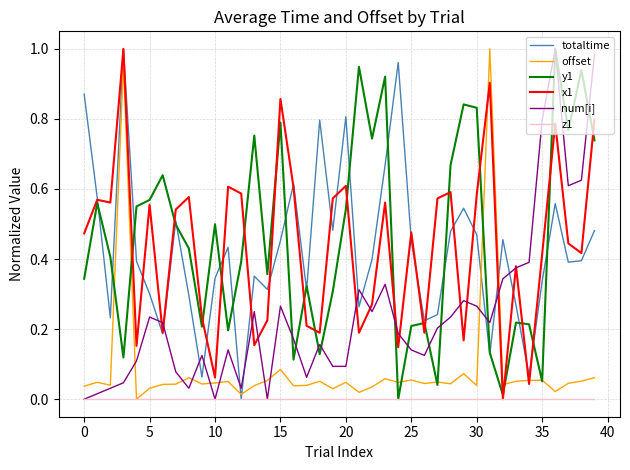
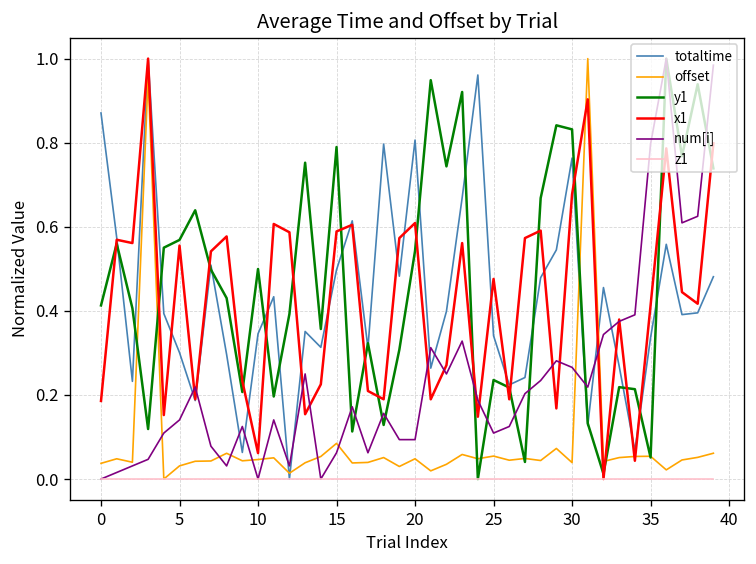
  {
    "totaltime": {
      "0": 0.87,
      "5": 0.30,
      "10": 0.35,
-     "15": 0.45,
+     "15": 0.50,
      "20": 0.81,
-     "25": 0.45,
-     "30": 0.47,
+     "25": 0.34,
+     "30": 0.76,
      "35": 0.34
    },
    "offset": {
      "0": 0.04,
      "5": 0.03,
      "10": 0.05,
      "15": 0.08,
      "20": 0.05,
      "25": 0.05,
      "30": 0.04
    },
    "y1": {
-     "0": 0.34,
+     "0": 0.41,
      "5": 0.57,
      "10": 0.50,
      "15": 0.79,
      "20": 0.54,
-     "25": 0.21,
+     "25": 0.24,
      "30": 0.83
    },
    "x1": {
-     "0": 0.47,
+     "0": 0.19,
      "5": 0.56,
      "10": 0.06,
-     "15": 0.86,
+     "15": 0.59,
      "20": 0.61,
      "25": 0.48,
-     "30": 0.58,
+     "30": 0.68,
      "35": 0.41
    },
    "num[i]": {
-     "5": 0.23,
-     "15": 0.27,
+     "5": 0.14,
+     "15": 0.06,
      "20": 0.09,
-     "25": 0.14,
+     "25": 0.11,
      "30": 0.27
    },
    "z1": {
      "5": 0.00,
      "15": 0.00,
      "20": 0.00,
      "25": 0.00,
      "30": 0.00,
      "35": 0.00
    }
  }
